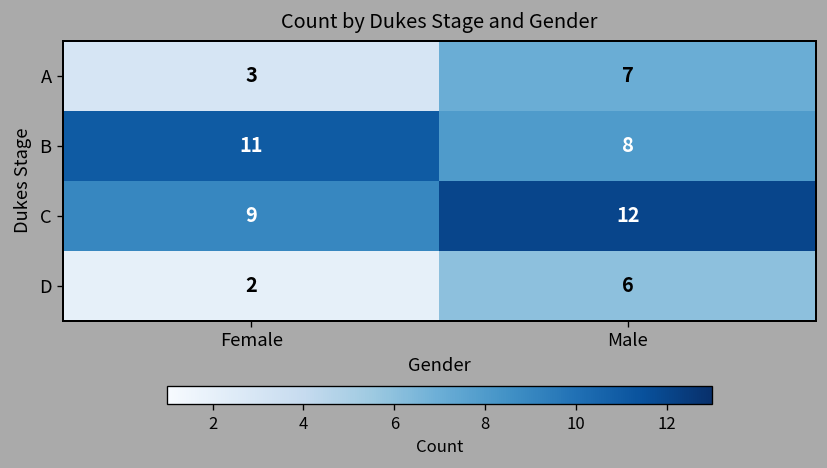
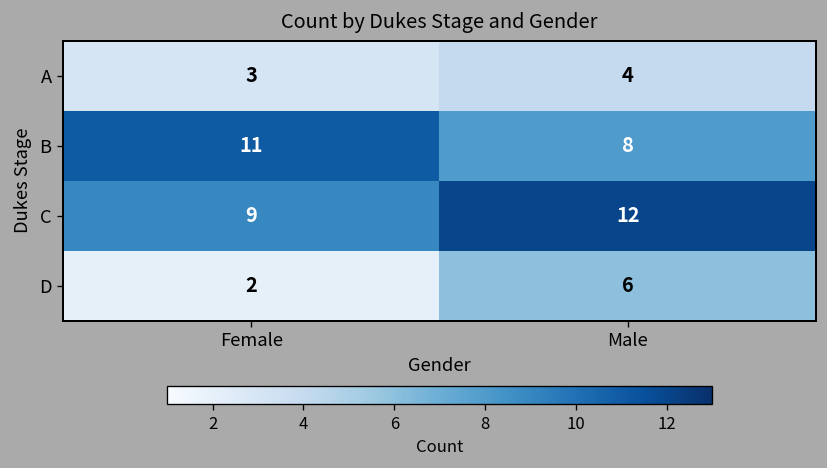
  {
    "A": {
      "Female": 3,
-     "Male": 7
+     "Male": 4
    },
    "B": {
      "Female": 11,
      "Male": 8
    },
    "C": {
      "Female": 9,
      "Male": 12
    },
    "D": {
      "Female": 2,
      "Male": 6
    }
  }
